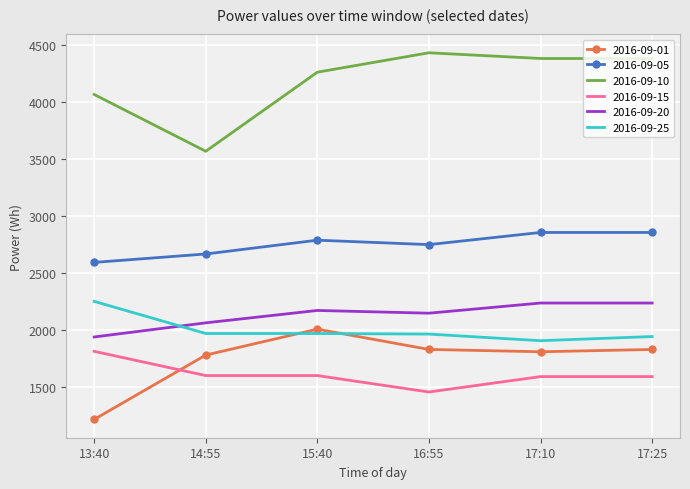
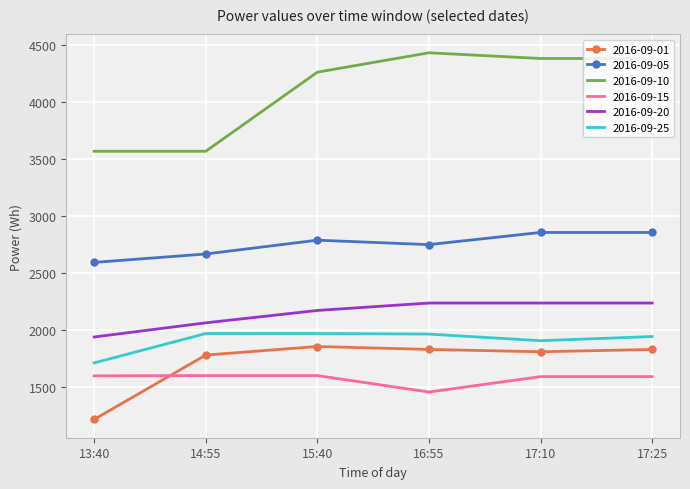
  {
    "2016-09-01": {
      "13:40": 1220,
      "14:55": 1780,
-     "15:40": 2010,
+     "15:40": 1850,
      "16:55": 1830,
      "17:10": 1810,
      "17:25": 1830
    },
    "2016-09-05": {
      "13:40": 2590,
      "14:55": 2670,
      "15:40": 2790,
      "16:55": 2750,
      "17:10": 2850,
      "17:25": 2850
    },
    "2016-09-10": {
-     "13:40": 4060,
+     "13:40": 3570,
      "14:55": 3570,
      "15:40": 4260,
      "16:55": 4430,
      "17:10": 4380
    },
    "2016-09-15": {
-     "13:40": 1810,
+     "13:40": 1600,
      "14:55": 1600,
      "15:40": 1600,
      "16:55": 1460,
      "17:10": 1590,
      "17:25": 1590
    },
    "2016-09-20": {
      "13:40": 1940,
      "14:55": 2060,
      "15:40": 2170,
-     "16:55": 2150,
+     "16:55": 2240,
      "17:10": 2240,
      "17:25": 2240
    },
    "2016-09-25": {
-     "13:40": 2250,
+     "13:40": 1710,
      "14:55": 1970,
      "15:40": 1970,
      "16:55": 1960,
      "17:10": 1910,
      "17:25": 1940
    }
  }
